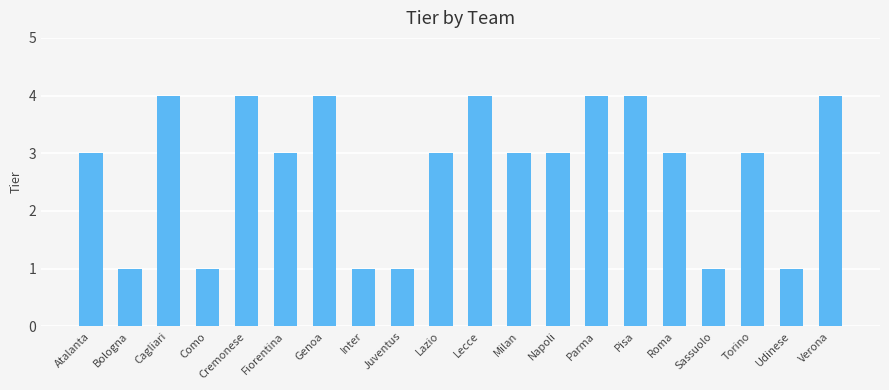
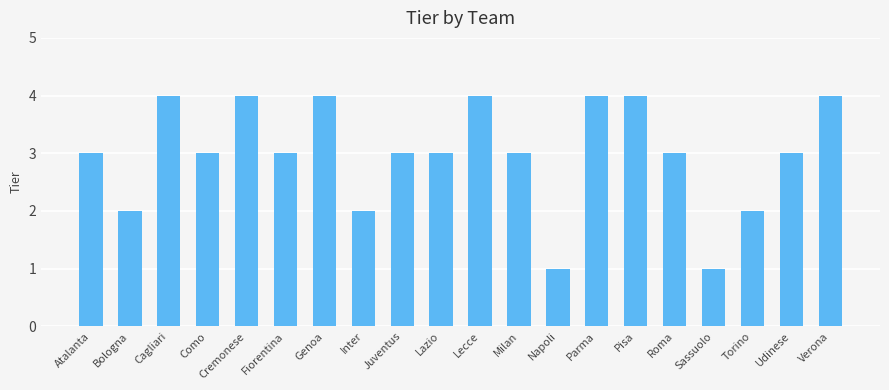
  {
    "Atalanta": 3,
-   "Bologna": 1,
+   "Bologna": 2,
    "Cagliari": 4,
-   "Como": 1,
+   "Como": 3,
    "Cremonese": 4,
    "Fiorentina": 3,
    "Genoa": 4,
-   "Inter": 1,
-   "Juventus": 1,
+   "Inter": 2,
+   "Juventus": 3,
    "Lazio": 3,
    "Lecce": 4,
    "Milan": 3,
-   "Napoli": 3,
+   "Napoli": 1,
    "Parma": 4,
    "Pisa": 4,
    "Roma": 3,
    "Sassuolo": 1,
-   "Torino": 3,
-   "Udinese": 1,
+   "Torino": 2,
+   "Udinese": 3,
    "Verona": 4
  }
